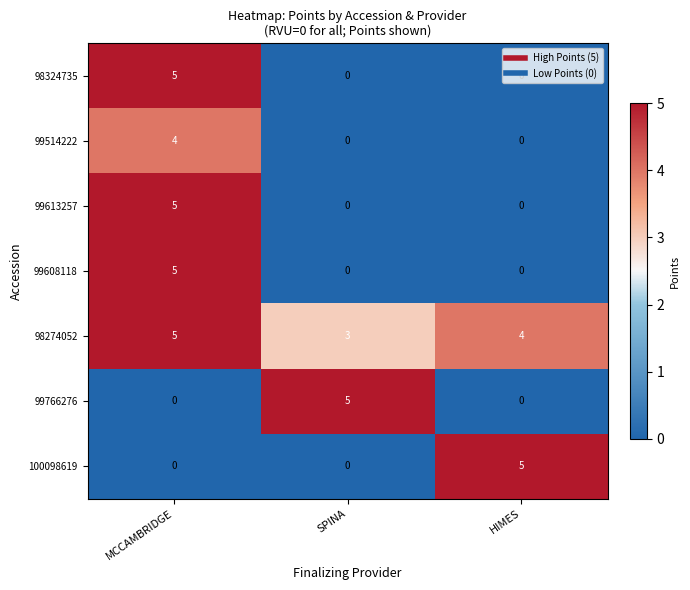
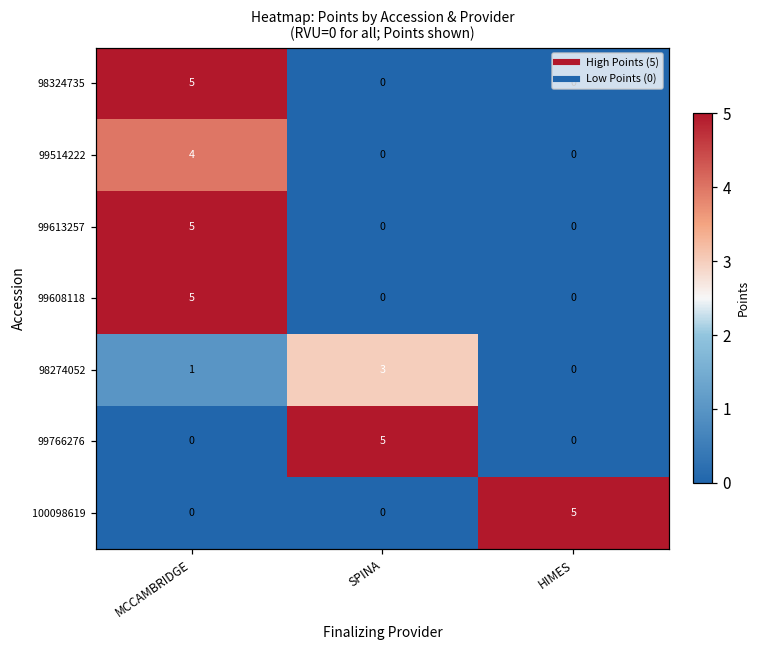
  {
    "98324735": {
      "MCCAMBRIDGE": 5,
      "SPINA": 0
    },
    "99514222": {
      "MCCAMBRIDGE": 4,
      "SPINA": 0,
      "HIMES": 0
    },
    "99613257": {
      "MCCAMBRIDGE": 5,
      "SPINA": 0,
      "HIMES": 0
    },
    "99608118": {
      "MCCAMBRIDGE": 5,
      "SPINA": 0,
      "HIMES": 0
    },
    "98274052": {
-     "MCCAMBRIDGE": 5,
+     "MCCAMBRIDGE": 1,
      "SPINA": 3,
-     "HIMES": 4
+     "HIMES": 0
    },
    "99766276": {
      "MCCAMBRIDGE": 0,
      "SPINA": 5,
      "HIMES": 0
    },
    "100098619": {
      "MCCAMBRIDGE": 0,
      "SPINA": 0,
      "HIMES": 5
    }
  }
